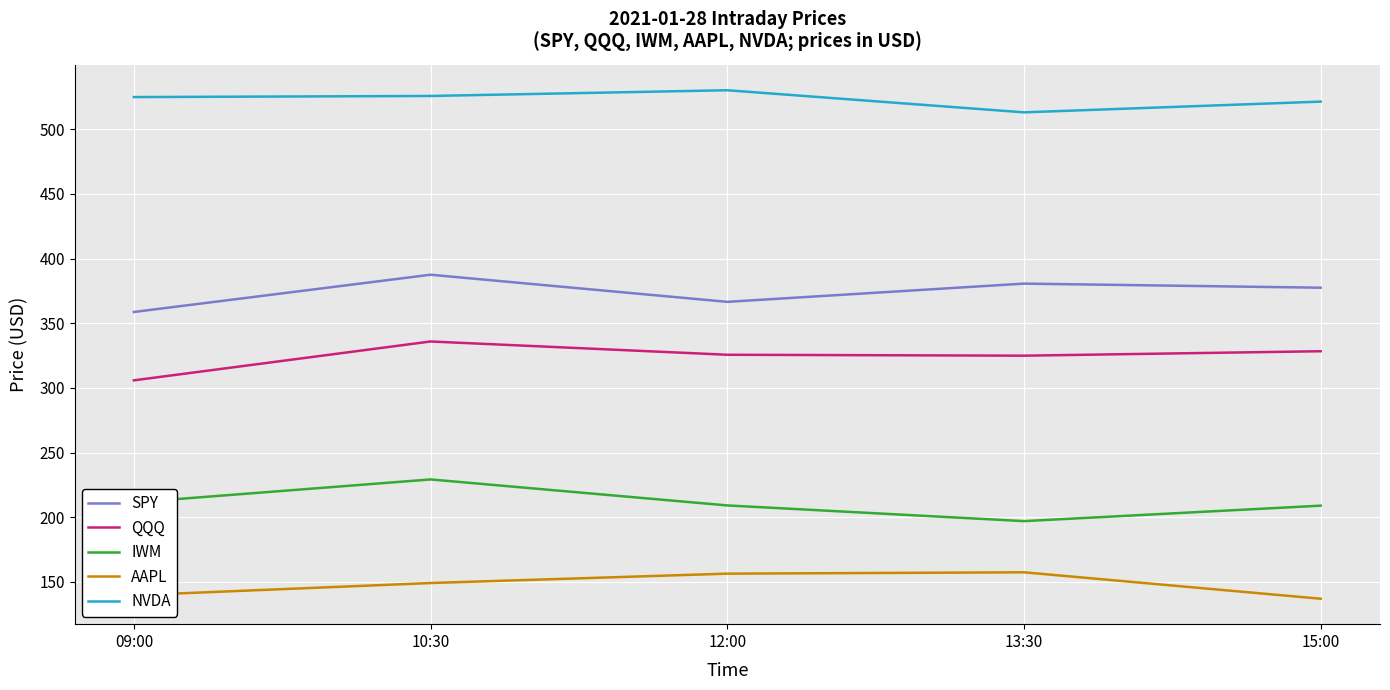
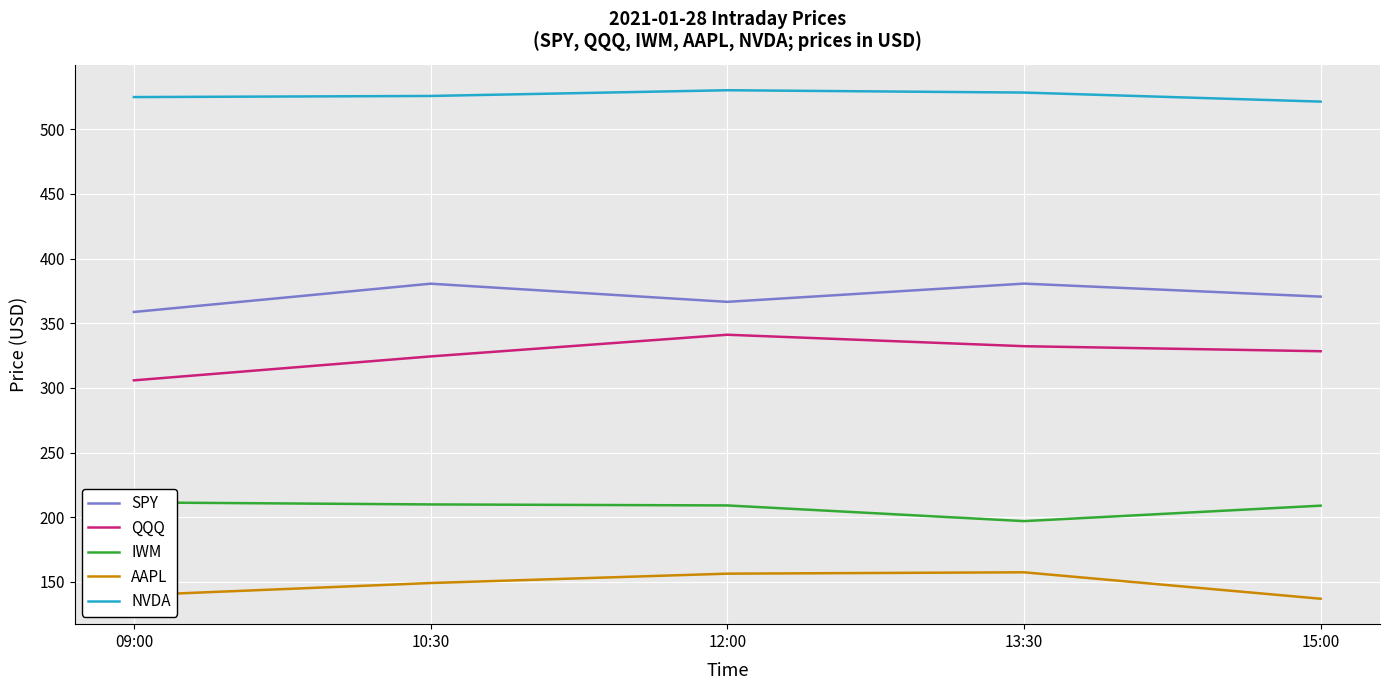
  {
    "SPY": {
      "09:00": 359,
-     "10:30": 388,
+     "10:30": 381,
      "12:00": 367,
      "13:30": 381,
-     "15:00": 378
+     "15:00": 371
    },
    "QQQ": {
      "09:00": 306,
-     "10:30": 336,
-     "12:00": 326,
-     "13:30": 325,
+     "10:30": 324,
+     "12:00": 341,
+     "13:30": 332,
      "15:00": 328
    },
    "IWM": {
-     "10:30": 229,
+     "10:30": 210,
      "12:00": 209,
      "13:30": 197,
      "15:00": 209
    },
    "AAPL": {
      "10:30": 149,
      "12:00": 156,
      "13:30": 157,
      "15:00": 137
    },
    "NVDA": {
      "09:00": 525,
      "10:30": 526,
      "12:00": 530,
-     "13:30": 513,
+     "13:30": 528,
      "15:00": 521
    }
  }
